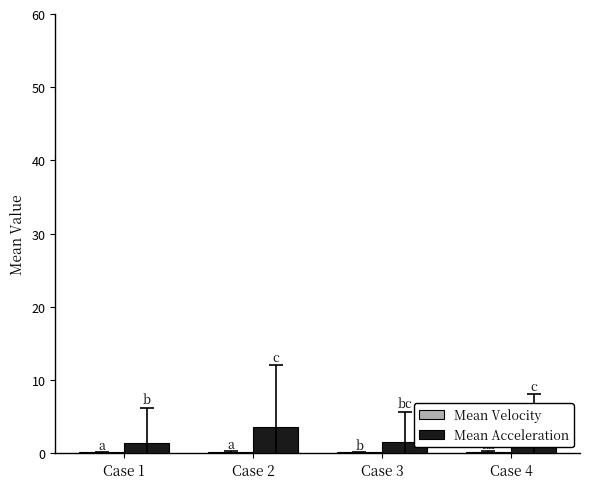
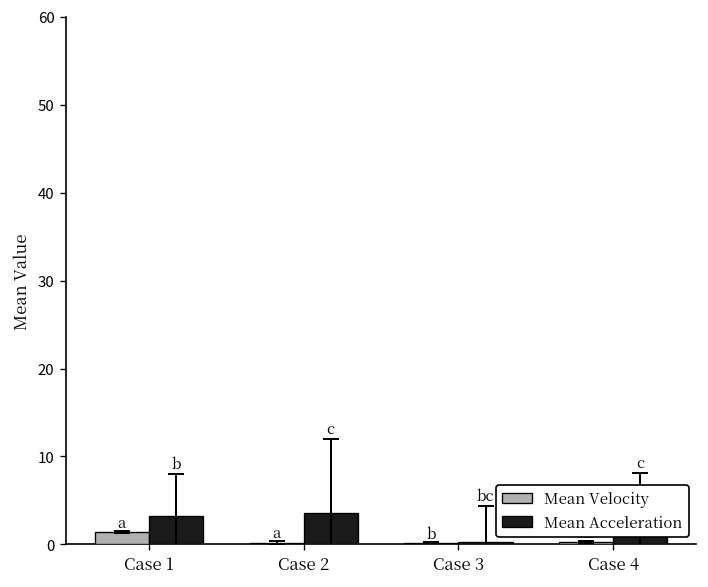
  {
    "Mean Velocity": {
-     "Case 1": 0
+     "Case 1": 1
    },
    "Mean Acceleration": {
-     "Case 1": 1,
+     "Case 1": 3,
      "Case 2": 4,
-     "Case 3": 2
+     "Case 3": 0
    }
  }
